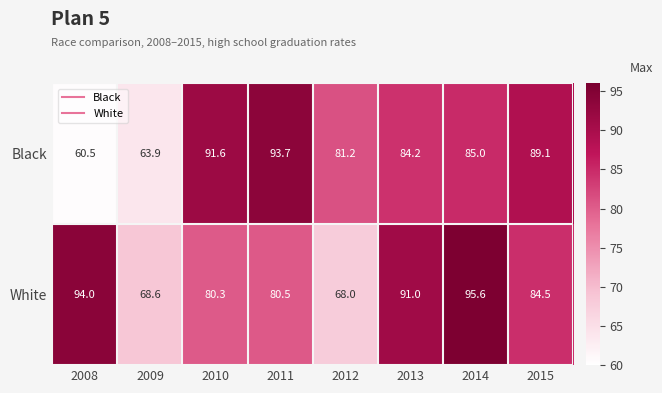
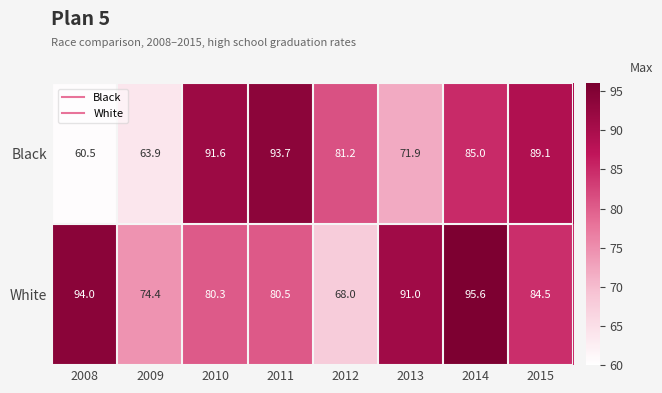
  {
    "Black": {
      "2008": 60.5,
      "2009": 63.9,
      "2010": 91.6,
      "2011": 93.7,
      "2012": 81.2,
-     "2013": 84.2,
+     "2013": 71.9,
      "2014": 85.0,
      "2015": 89.1
    },
    "White": {
      "2008": 94.0,
-     "2009": 68.6,
+     "2009": 74.4,
      "2010": 80.3,
      "2011": 80.5,
      "2012": 68.0,
      "2013": 91.0,
      "2014": 95.6,
      "2015": 84.5
    }
  }
